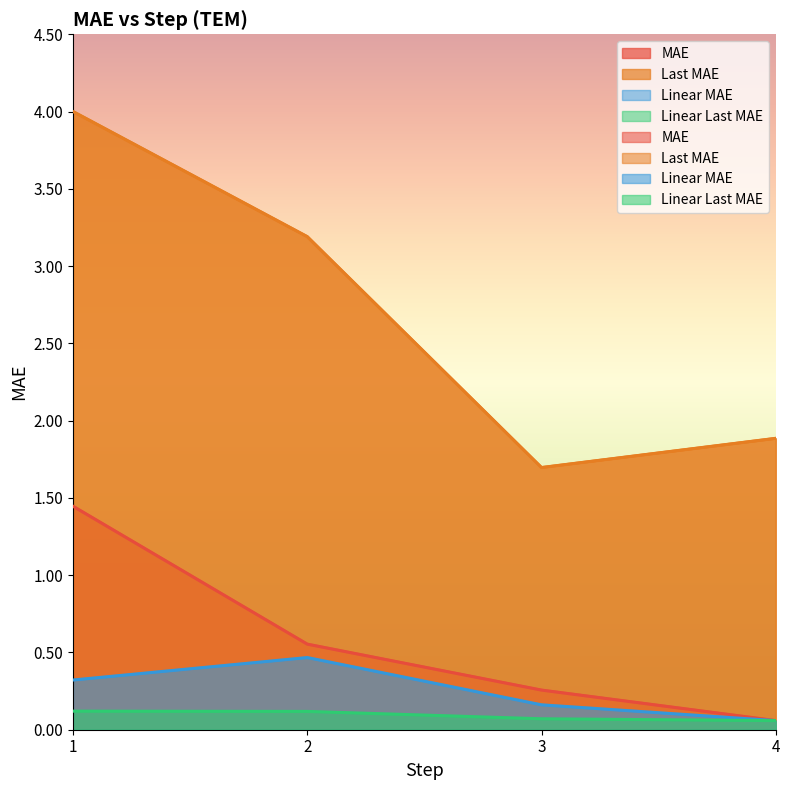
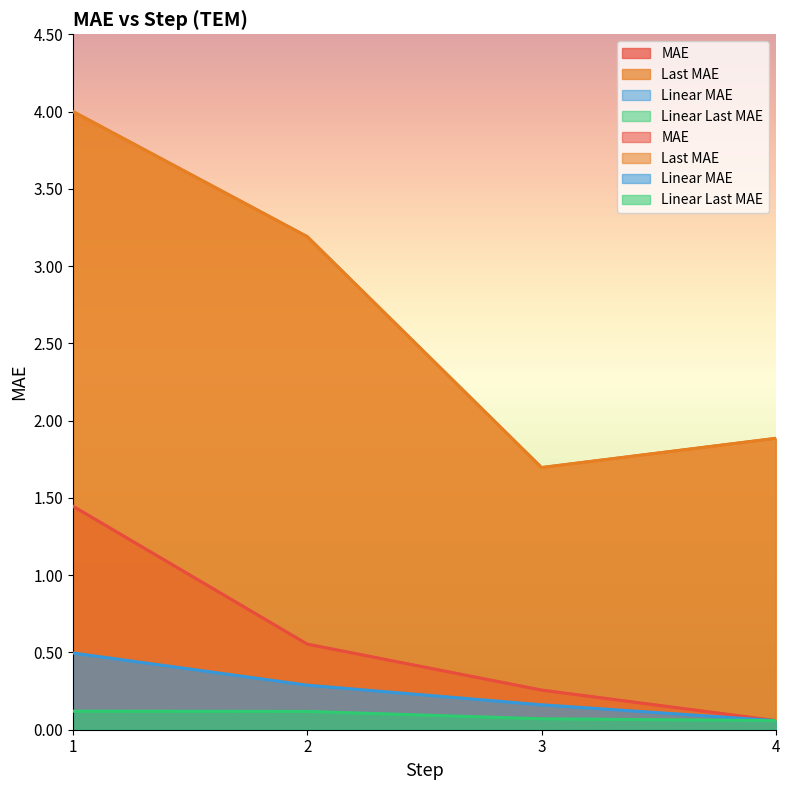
  {
    "Linear MAE": {
-     "1": 0.32,
-     "2": 0.47,
+     "1": 0.50,
+     "2": 0.29,
      "3": 0.16
    },
    "Linear Last MAE": {
      "1": 0.12,
      "2": 0.12,
      "3": 0.07
    }
  }
